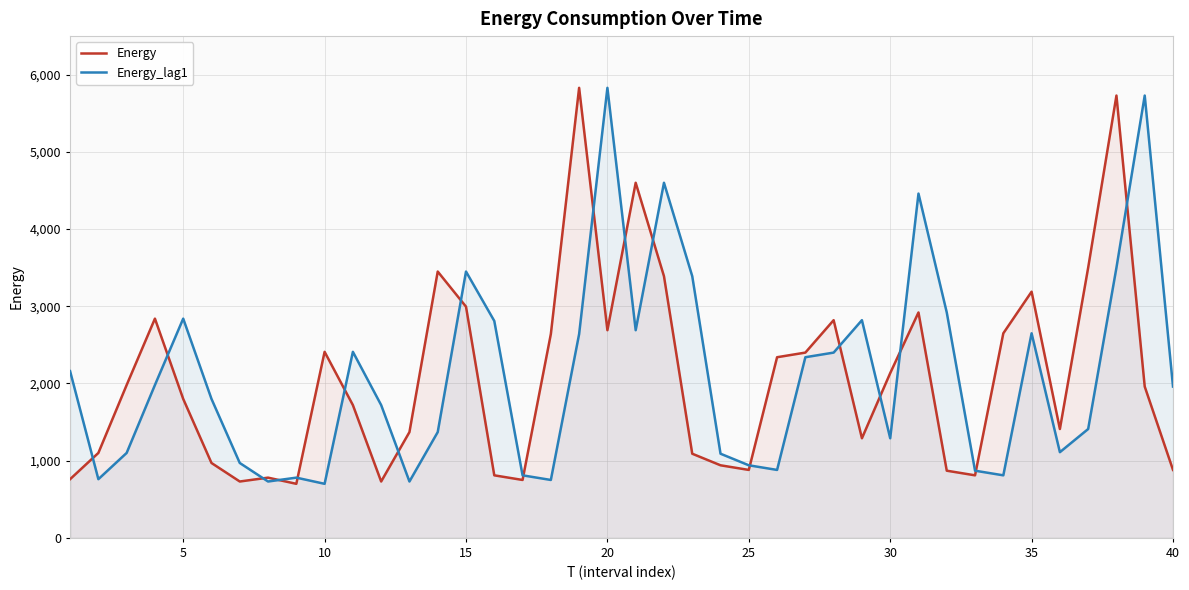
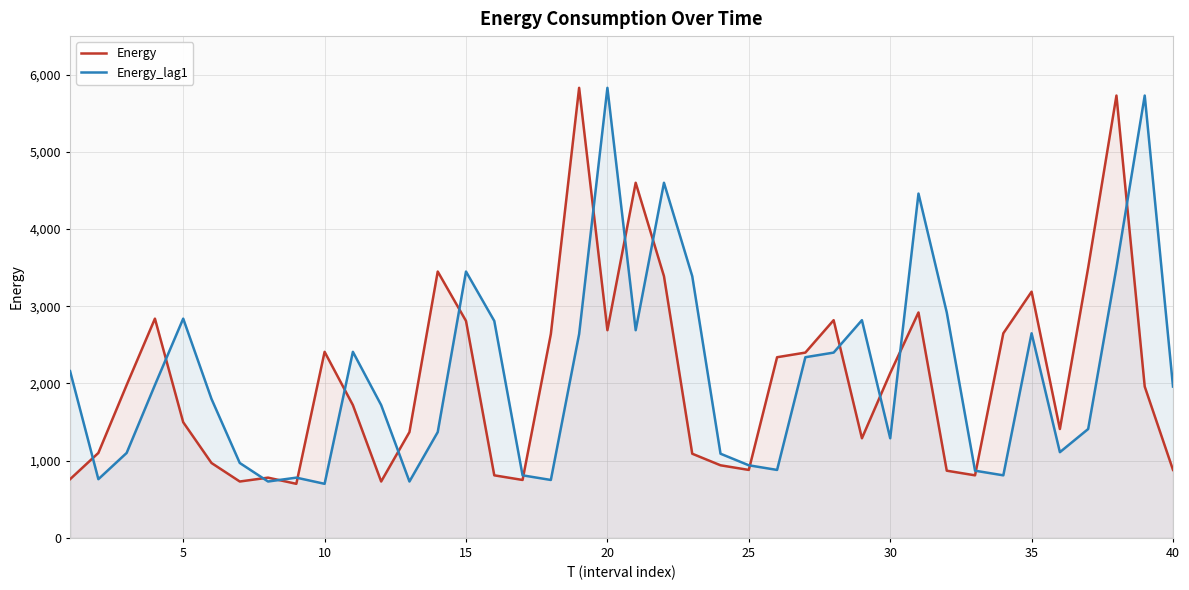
  {
    "Energy": {
-     "5": "1,800",
+     "5": "1,500",
      "10": "2,400",
-     "15": "3,000",
+     "15": "2,800",
      "20": "2,700",
      "25": "900",
      "30": "2,100",
      "35": "3,200",
      "40": "900"
    },
    "Energy_lag1": {
      "5": "2,800",
      "10": "700",
      "15": "3,500",
      "20": "5,800",
      "25": "900",
      "30": "1,300",
      "35": "2,700",
      "40": "2,000"
    }
  }
